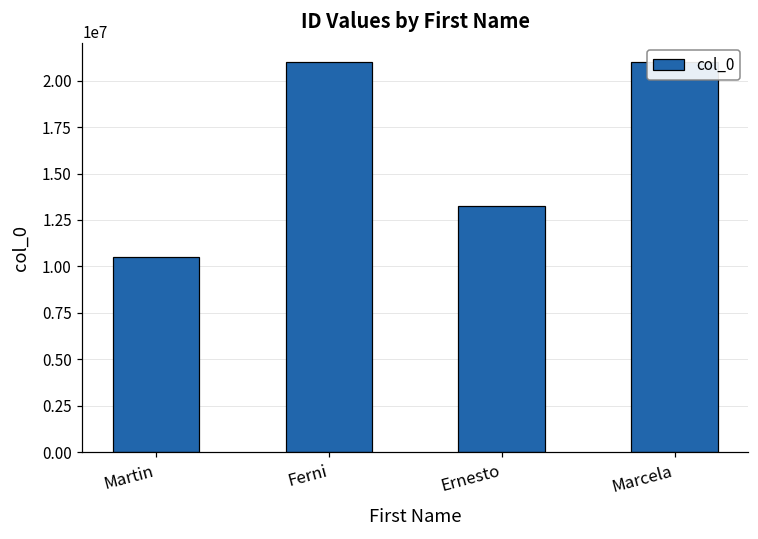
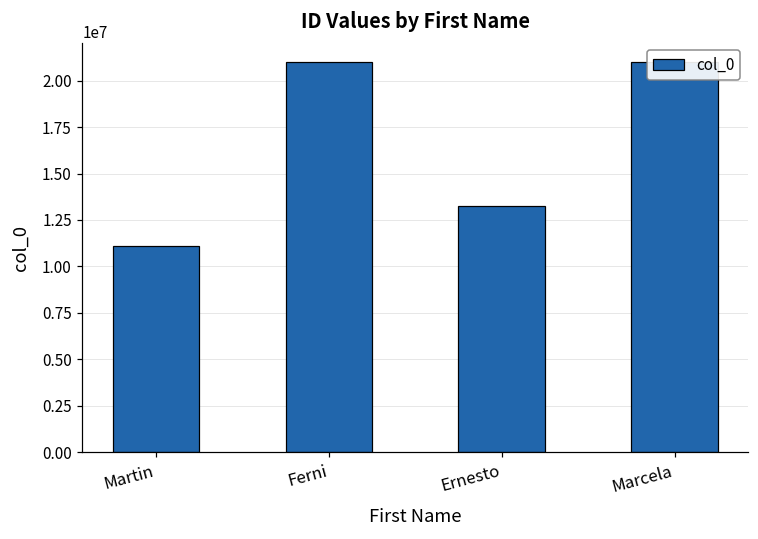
  {
-   "Martin": 10500000,
+   "Martin": 11100000,
    "Ferni": 21000000,
    "Ernesto": 13300000
  }
